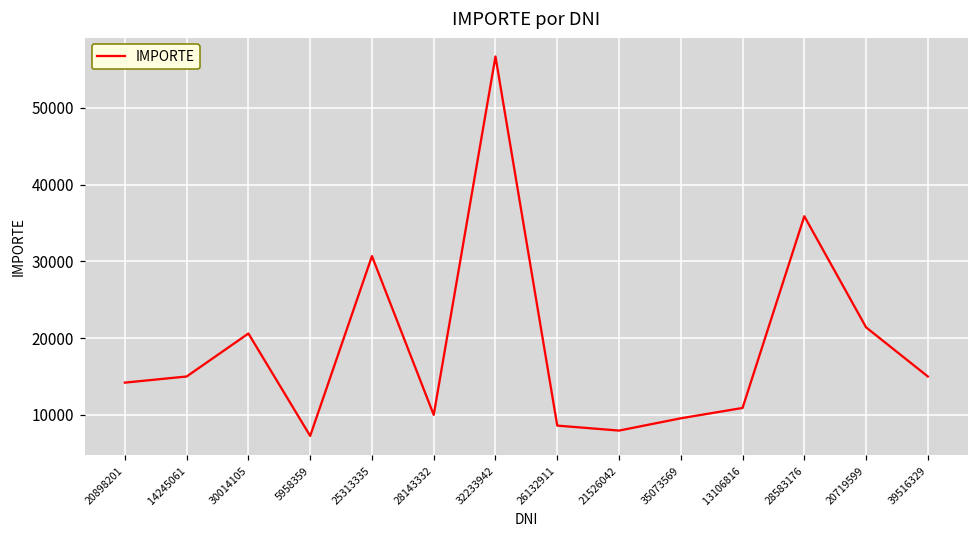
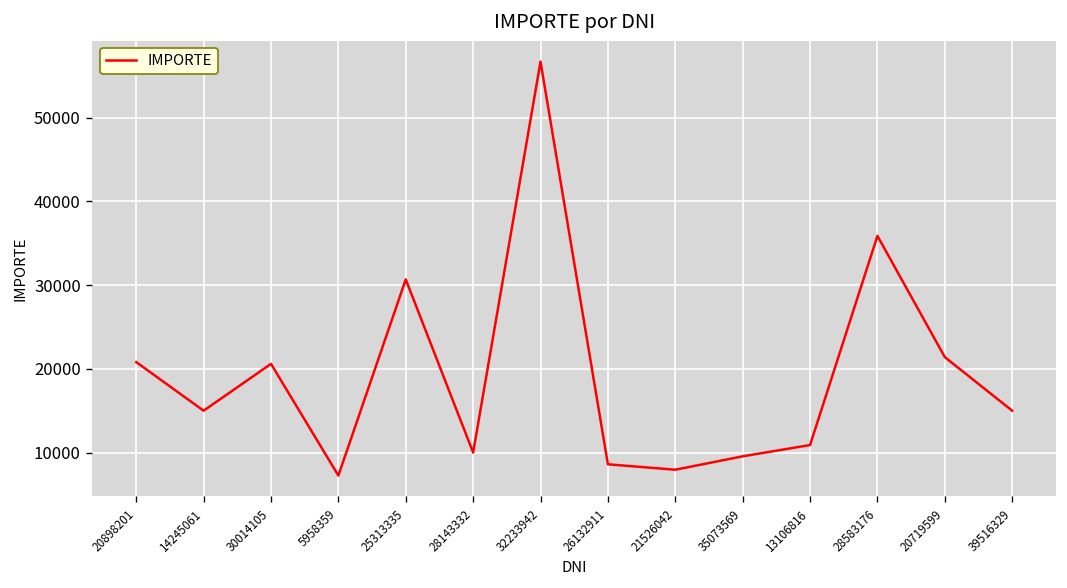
  {
-   "20898201": 14000,
+   "20898201": 21000,
    "14245061": 15000,
    "30014105": 21000,
    "5958359": 7000,
    "25313335": 31000,
    "28143332": 10000,
    "32233942": 57000,
    "26132911": 9000,
    "21526042": 8000,
    "35073569": 10000,
    "13106816": 11000,
    "28583176": 36000,
    "20719599": 21000,
    "39516329": 15000
  }
